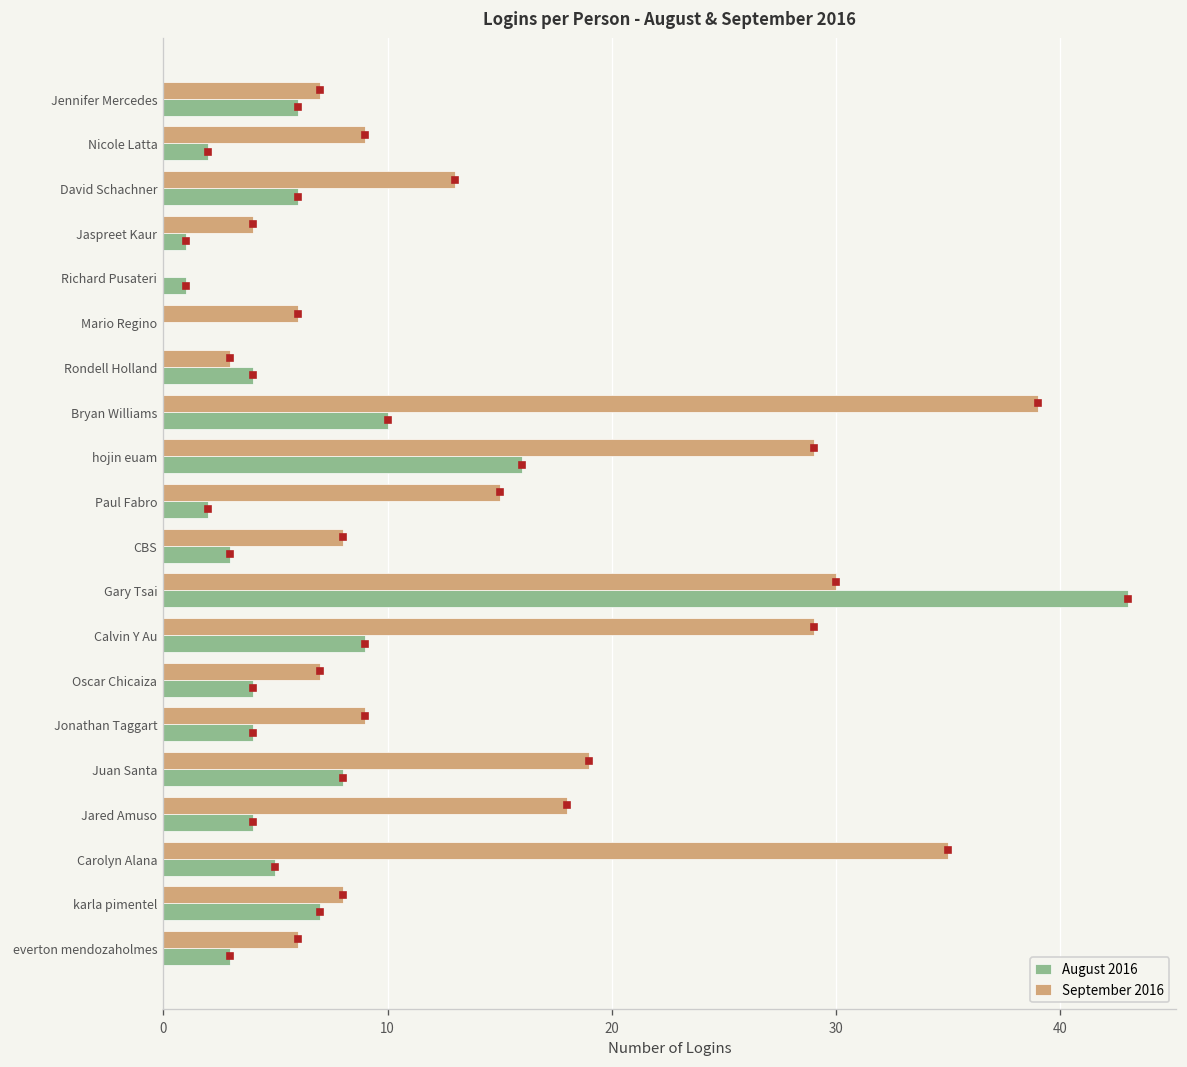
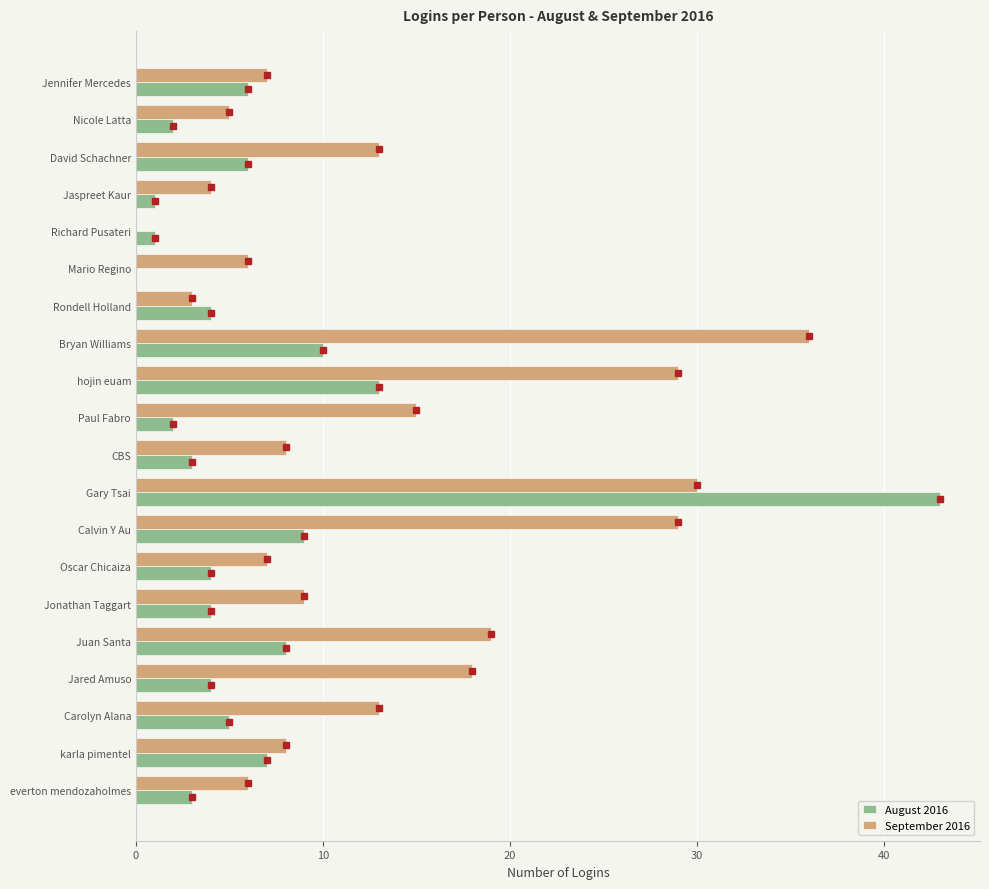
  {
    "August 2016": {
      "Jennifer Mercedes": 6,
      "Nicole Latta": 2,
      "David Schachner": 6,
      "Jaspreet Kaur": 1,
      "Richard Pusateri": 1,
      "Mario Regino": 0,
      "Rondell Holland": 4,
      "Bryan Williams": 10,
-     "hojin euam": 16,
+     "hojin euam": 13,
      "Paul Fabro": 2,
      "CBS": 3,
      "Gary Tsai": 43,
      "Calvin Y Au": 9,
      "Oscar Chicaiza": 4,
      "Jonathan Taggart": 4,
      "Juan Santa": 8,
      "Jared Amuso": 4,
      "Carolyn Alana": 5,
      "karla pimentel": 7,
      "everton mendozaholmes": 3
    },
    "September 2016": {
      "Jennifer Mercedes": 7,
-     "Nicole Latta": 9,
+     "Nicole Latta": 5,
      "David Schachner": 13,
      "Jaspreet Kaur": 4,
      "Richard Pusateri": 0,
      "Mario Regino": 6,
      "Rondell Holland": 3,
-     "Bryan Williams": 39,
+     "Bryan Williams": 36,
      "hojin euam": 29,
      "Paul Fabro": 15,
      "CBS": 8,
      "Gary Tsai": 30,
      "Calvin Y Au": 29,
      "Oscar Chicaiza": 7,
      "Jonathan Taggart": 9,
      "Juan Santa": 19,
      "Jared Amuso": 18,
-     "Carolyn Alana": 35,
+     "Carolyn Alana": 13,
      "karla pimentel": 8,
      "everton mendozaholmes": 6
    }
  }
